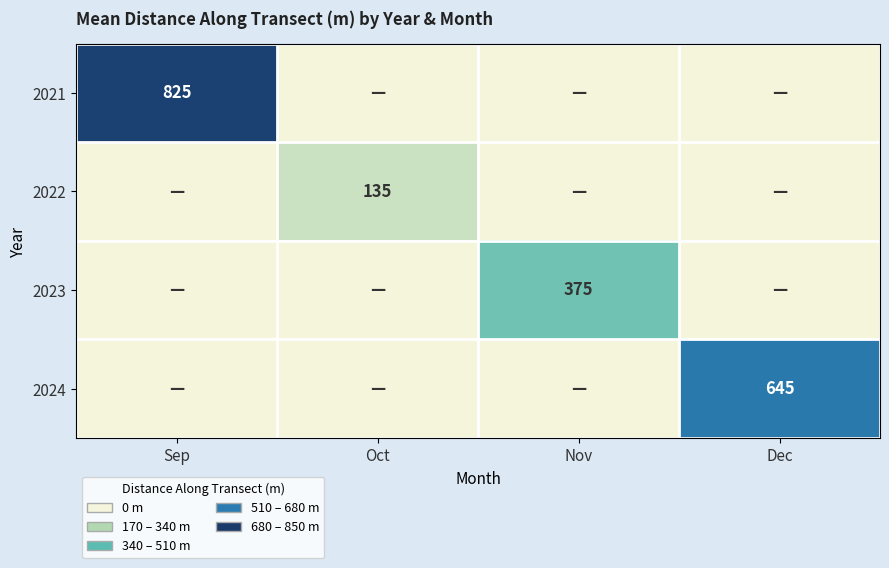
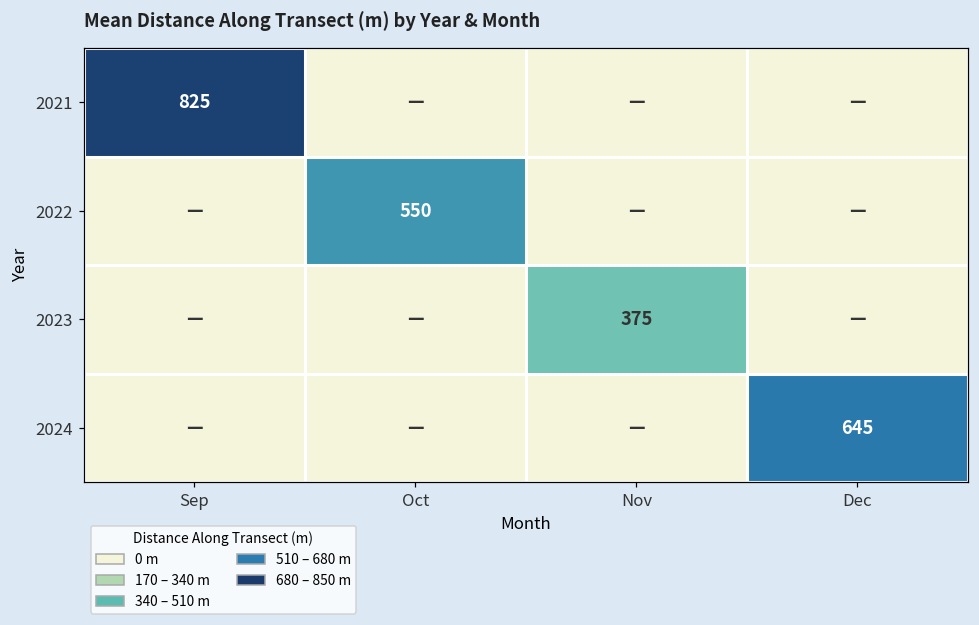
  {
    "2021": {
      "Sep": 825
    },
    "2022": {
-     "Oct": 135
+     "Oct": 550
    },
    "2023": {
      "Nov": 375
    },
    "2024": {
      "Dec": 645
    }
  }
